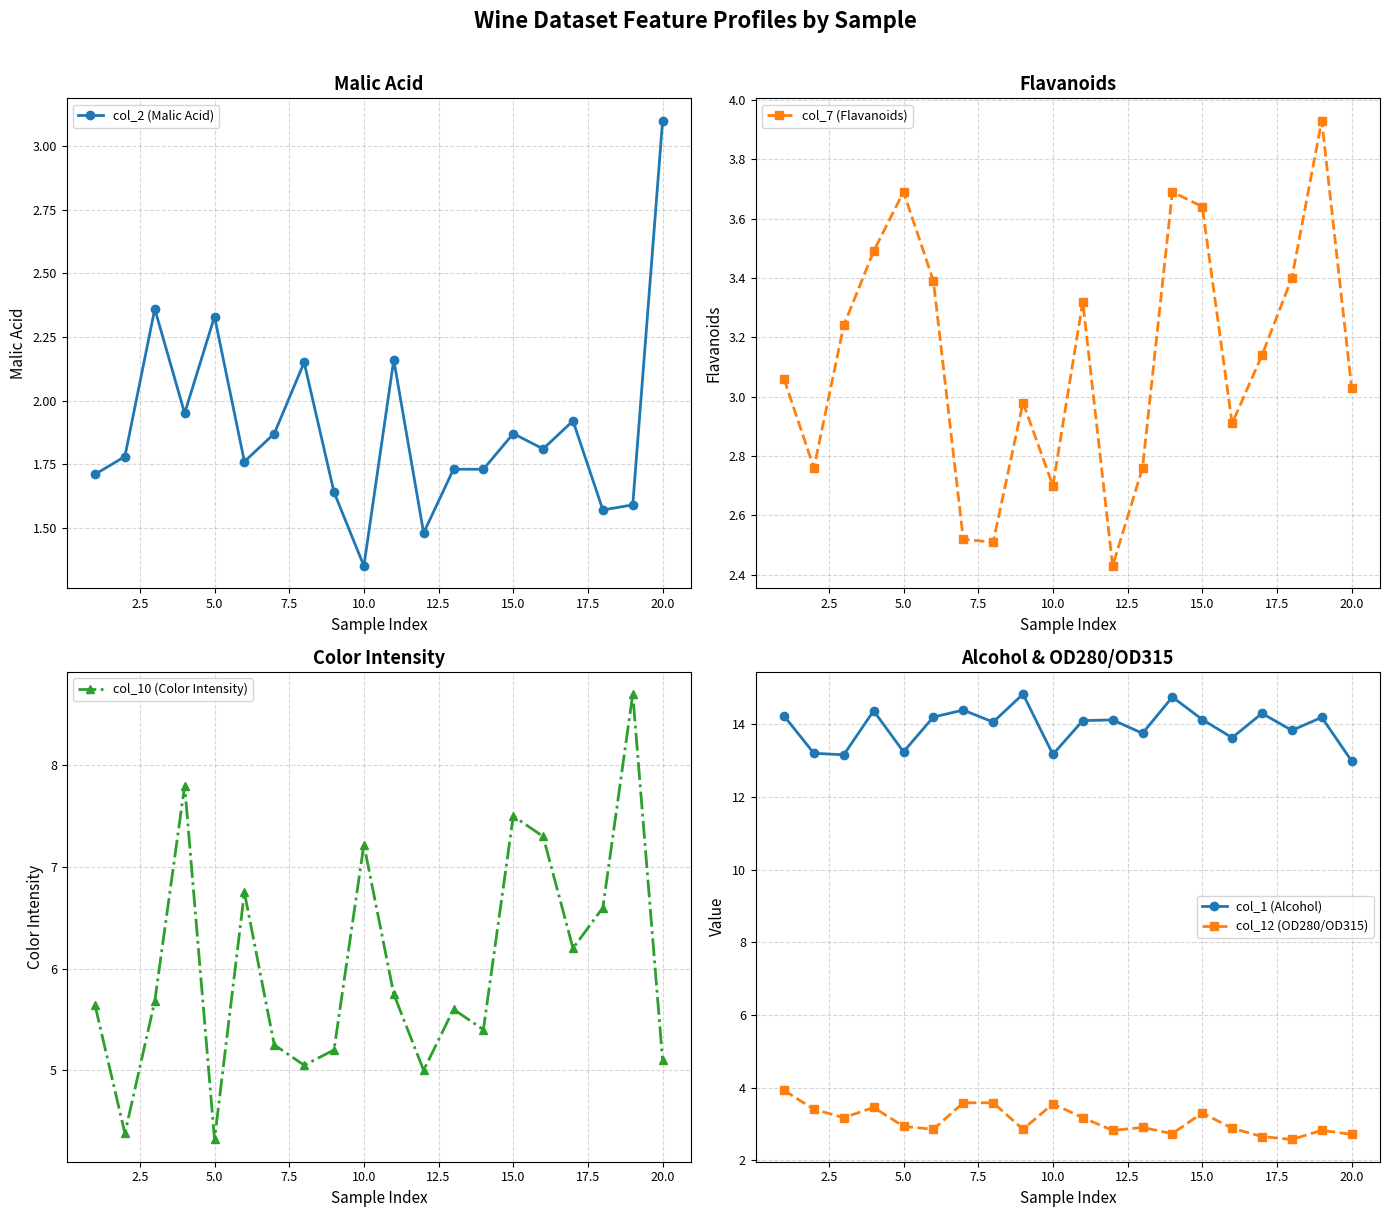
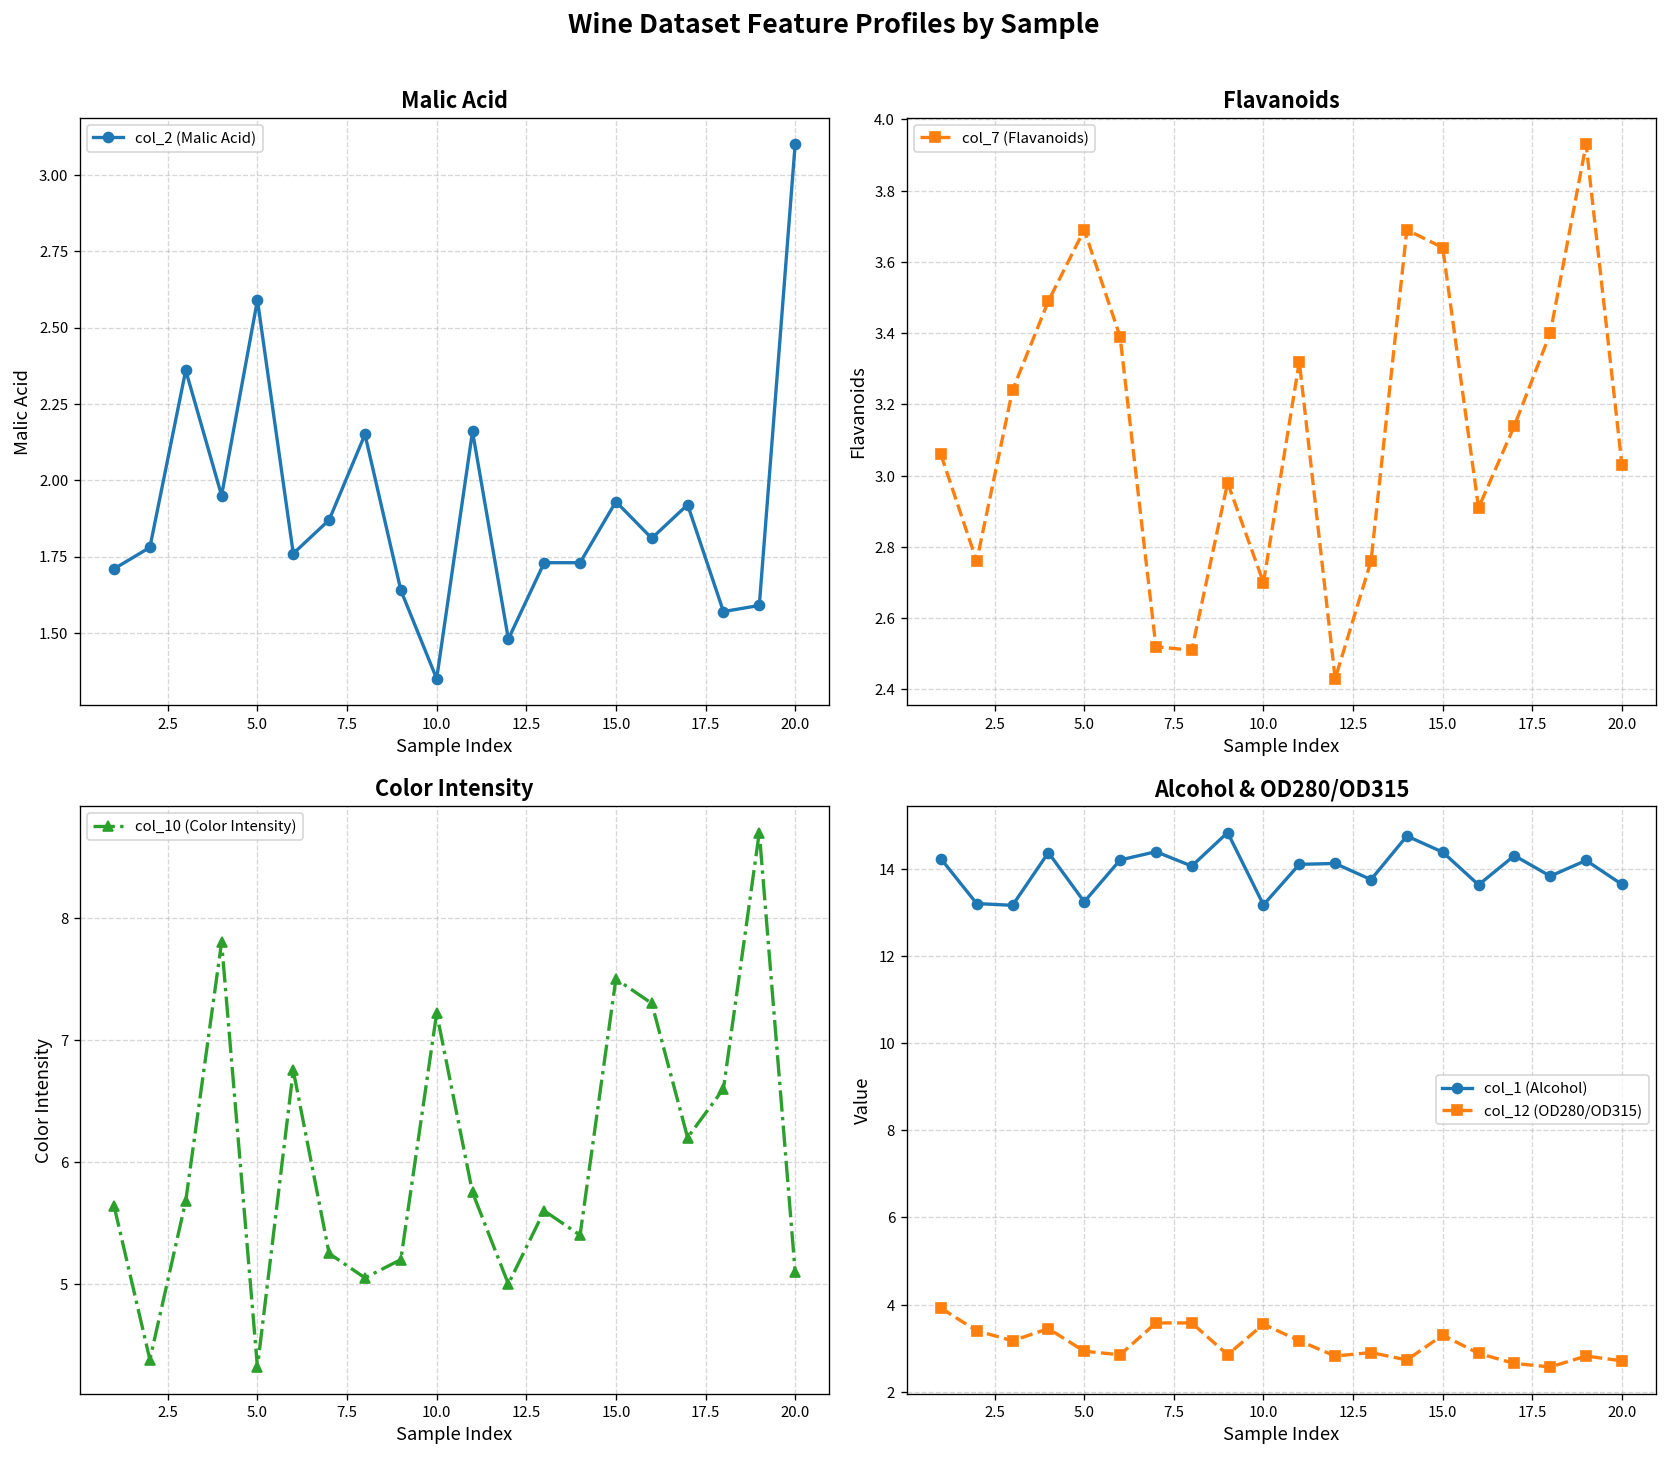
  {
    "Malic Acid": {
-     "5.0": 2.33,
+     "5.0": 2.59,
      "10.0": 1.35,
-     "15.0": 1.87,
+     "15.0": 1.93,
      "20.0": 3.10
    },
    "Flavanoids": {
      "5.0": 3.69,
      "10.0": 2.70,
      "15.0": 3.64,
      "20.0": 3.03
    },
    "Color Intensity": {
      "5.0": 4.32,
      "10.0": 7.22,
      "15.0": 7.50,
      "20.0": 5.10
    },
    "Alcohol & OD280/OD315": {
      "col_1 (Alcohol)": {
        "5.0": 13.2,
        "10.0": 13.2,
-       "15.0": 14.1,
-       "20.0": 13.0
+       "15.0": 14.4,
+       "20.0": 13.6
      },
      "col_12 (OD280/OD315)": {
        "5.0": 2.9,
        "10.0": 3.6,
        "15.0": 3.3,
        "20.0": 2.7
      }
    }
  }
